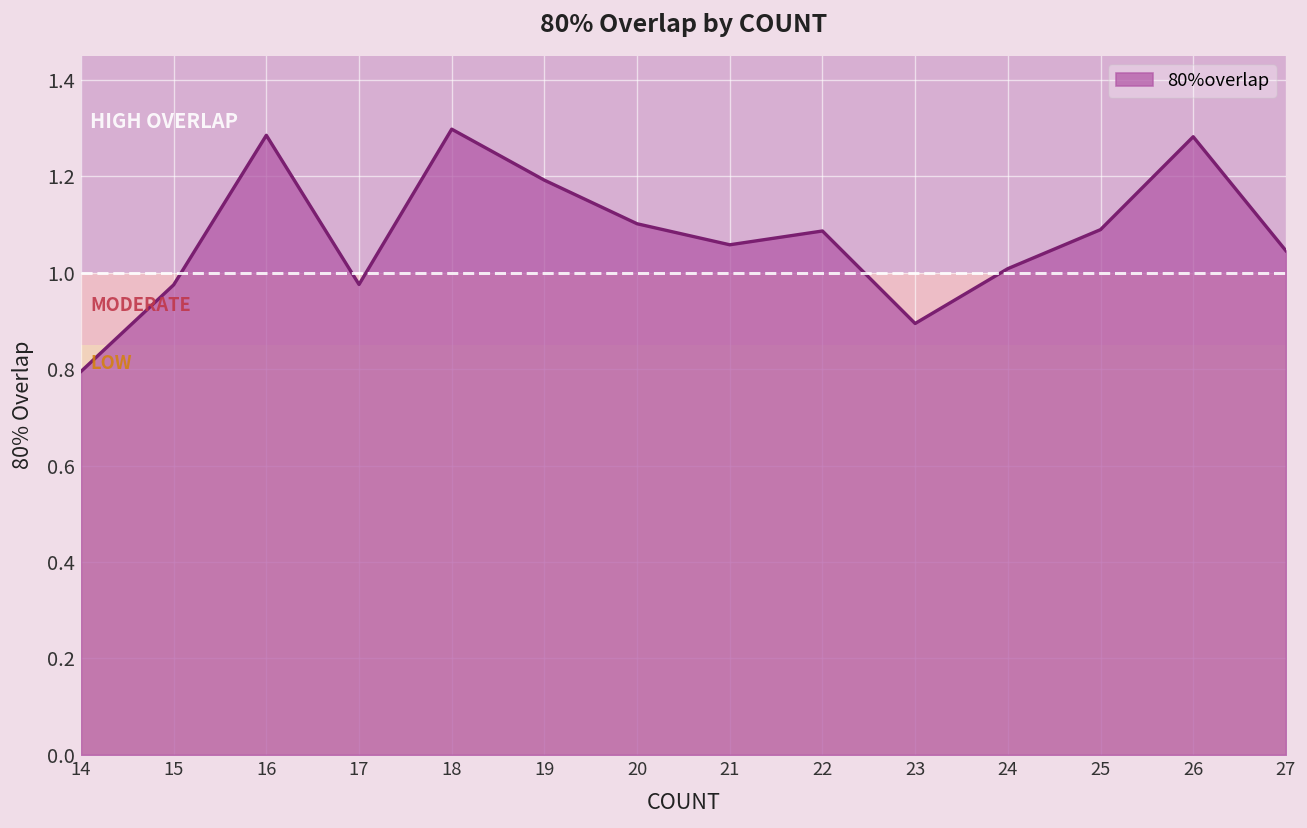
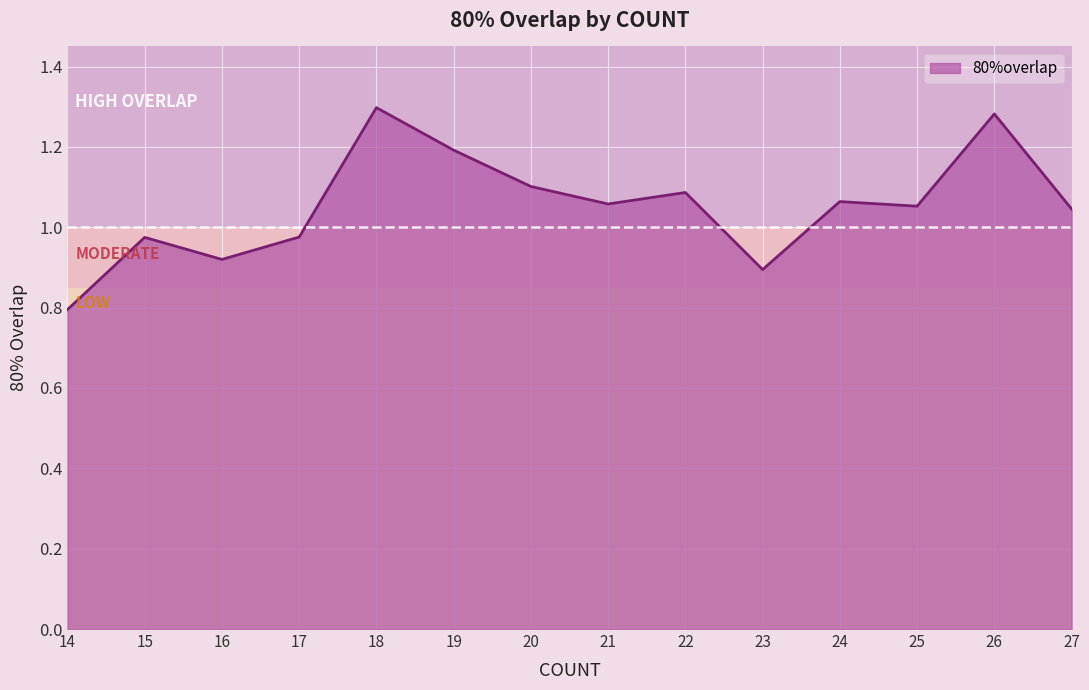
  {
    "14": 0.80,
    "15": 0.97,
-   "16": 1.29,
+   "16": 0.92,
    "17": 0.98,
    "18": 1.30,
    "19": 1.19,
    "20": 1.10,
    "21": 1.06,
    "22": 1.09,
    "23": 0.89,
-   "24": 1.01,
-   "25": 1.09,
+   "24": 1.06,
+   "25": 1.05,
    "26": 1.28,
    "27": 1.05
  }
